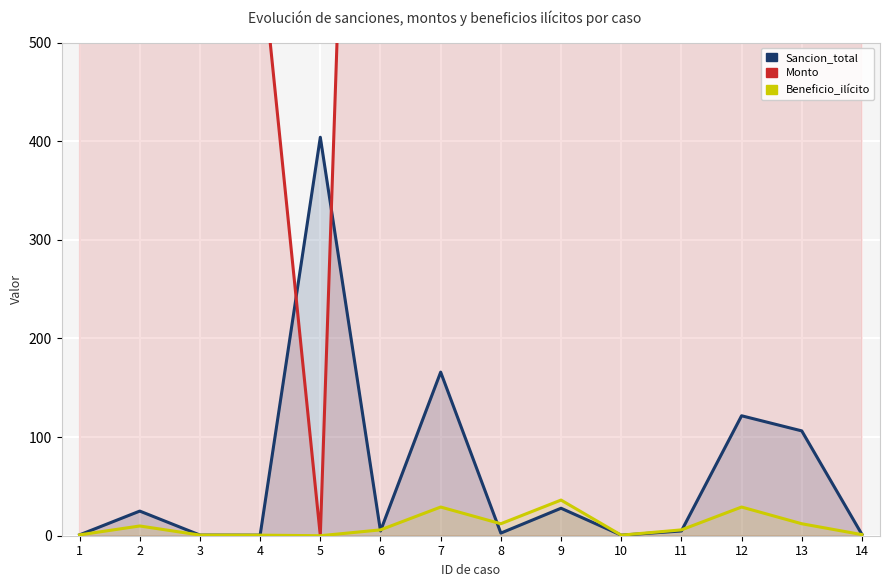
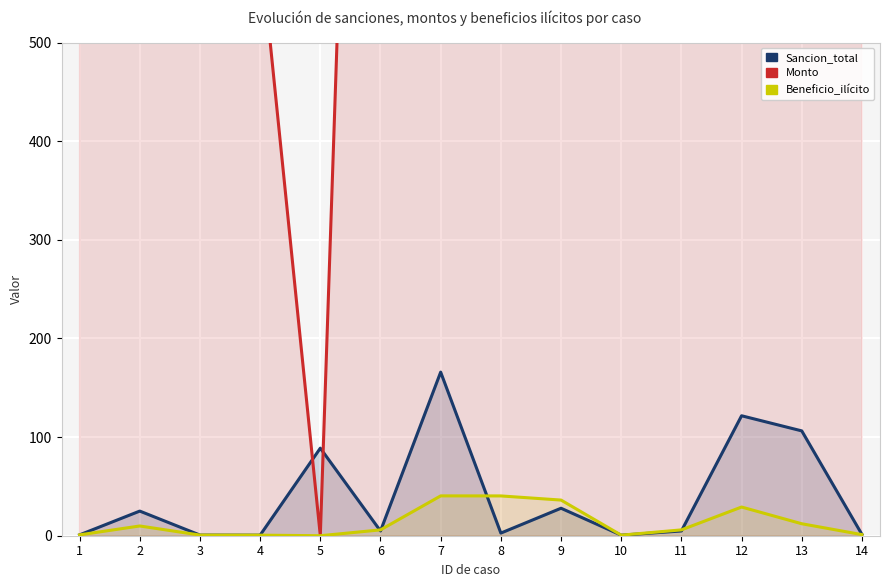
  {
    "Sancion_total": {
      "2": 20,
-     "5": 400,
+     "5": 90,
      "7": 170,
      "8": 0,
      "9": 30,
      "12": 120,
      "13": 110
    },
    "Beneficio_ilícito": {
      "2": 10,
-     "7": 30,
-     "8": 10,
+     "7": 40,
+     "8": 40,
      "9": 40,
      "12": 30,
      "13": 10
    }
  }
